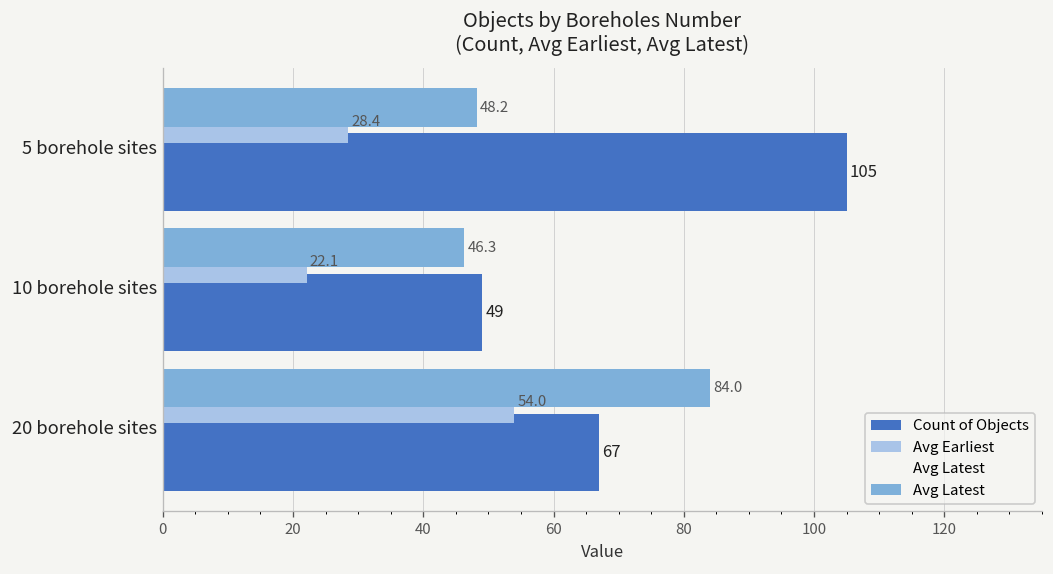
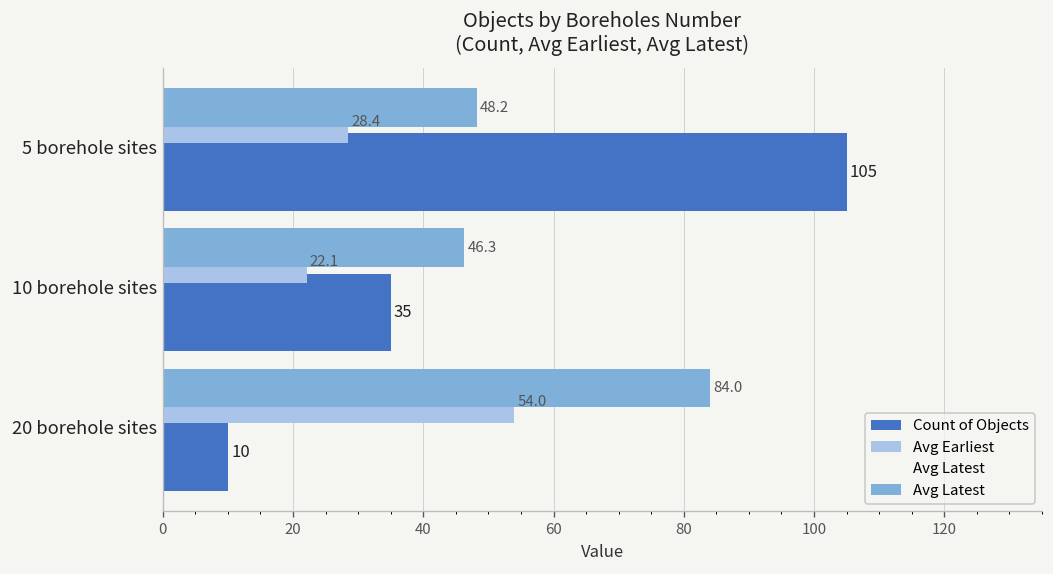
  {
    "Count of Objects": {
      "5 borehole sites": 105,
-     "10 borehole sites": 49,
-     "20 borehole sites": 67
+     "10 borehole sites": 35,
+     "20 borehole sites": 10
    }
  }
